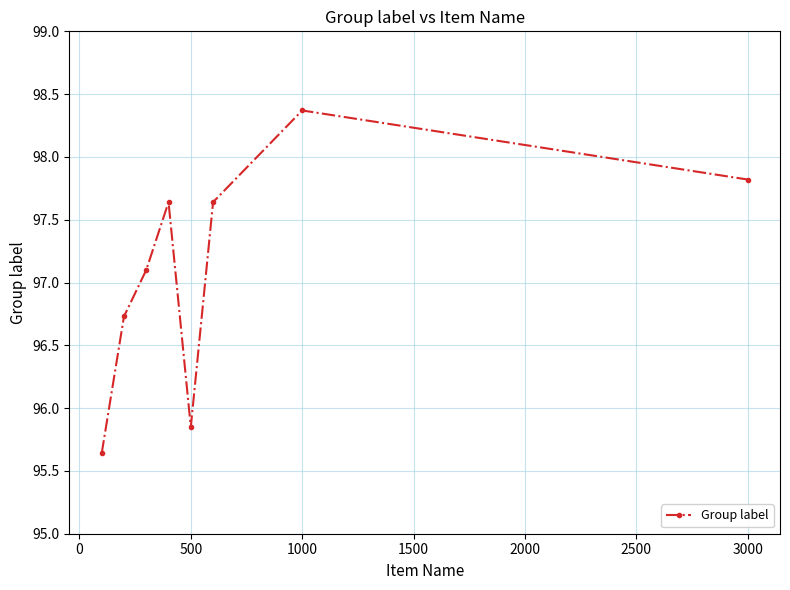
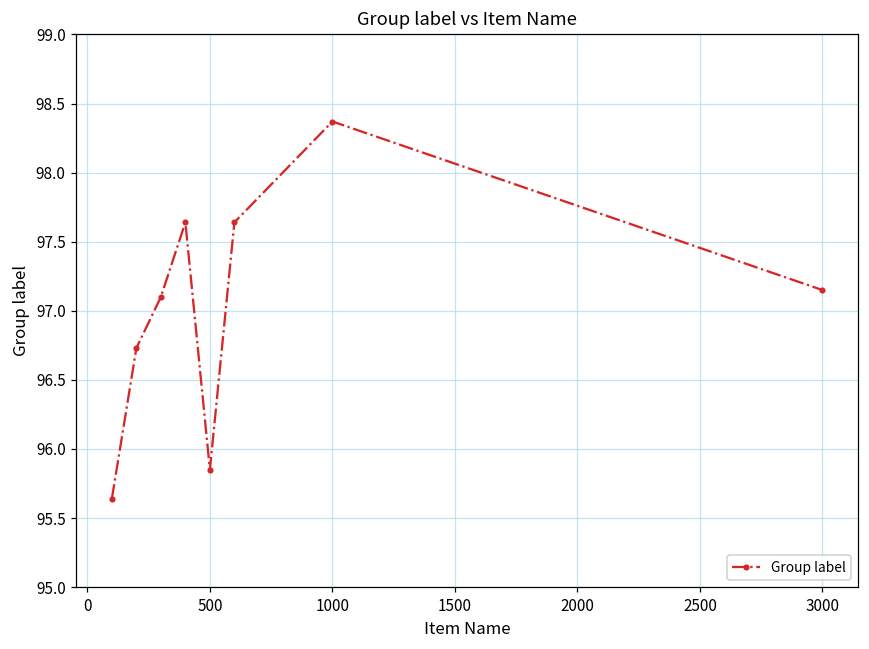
  {
    "500": 95.85,
    "1000": 98.37,
-   "3000": 97.82
+   "3000": 97.15
  }
